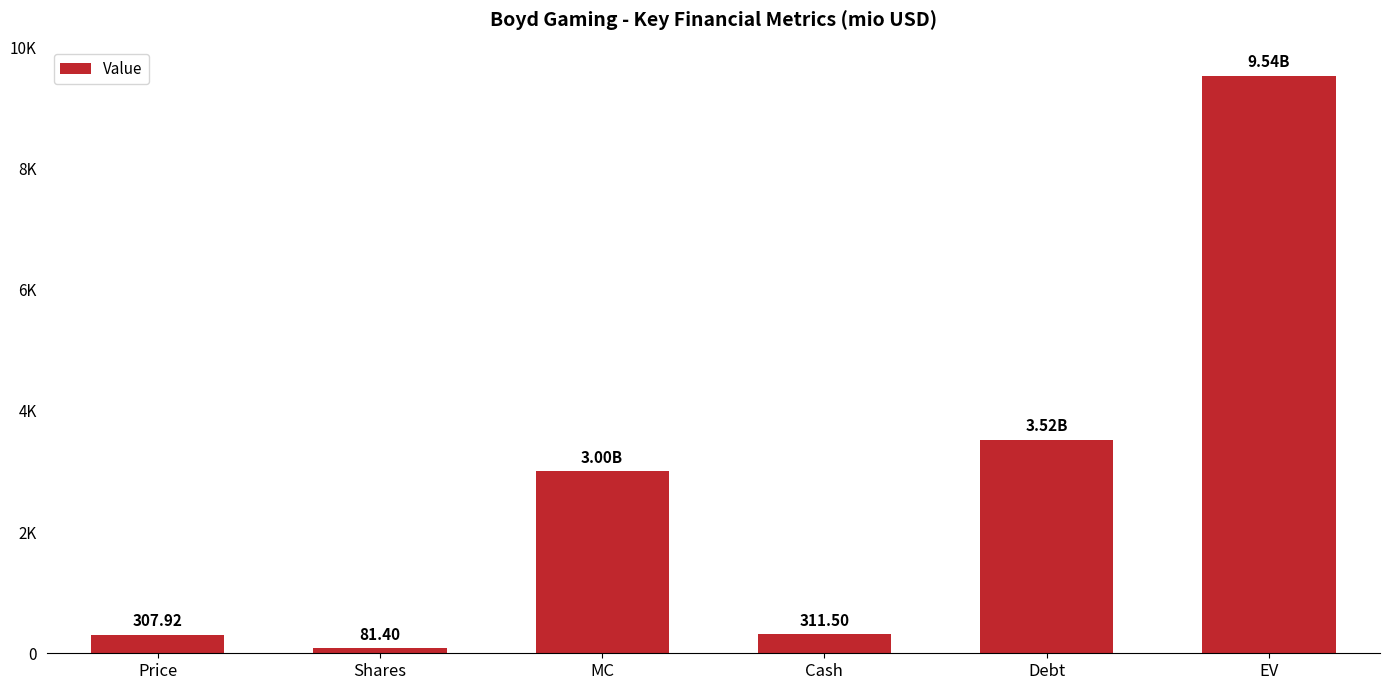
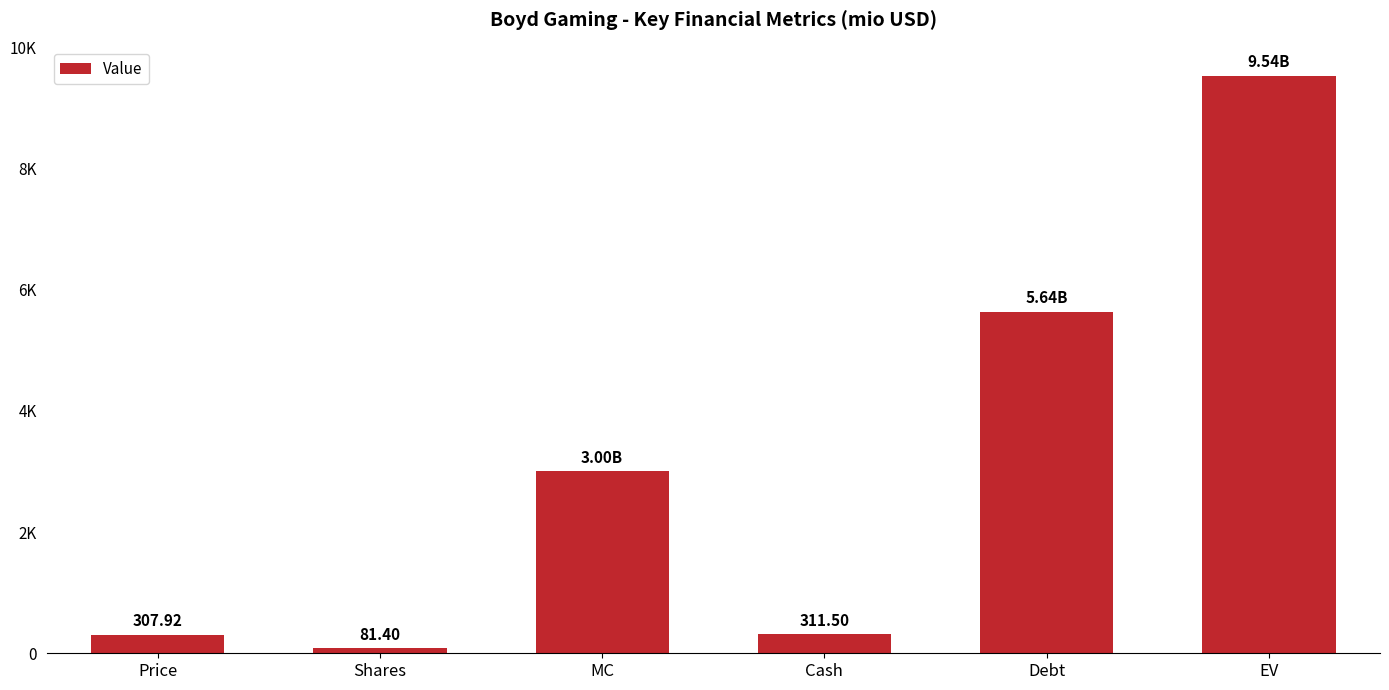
  {
    "Price": "307.92",
    "Shares": "81.40",
    "MC": "3.00B",
    "Cash": "311.50",
-   "Debt": "3.52B",
+   "Debt": "5.64B",
    "EV": "9.54B"
  }
